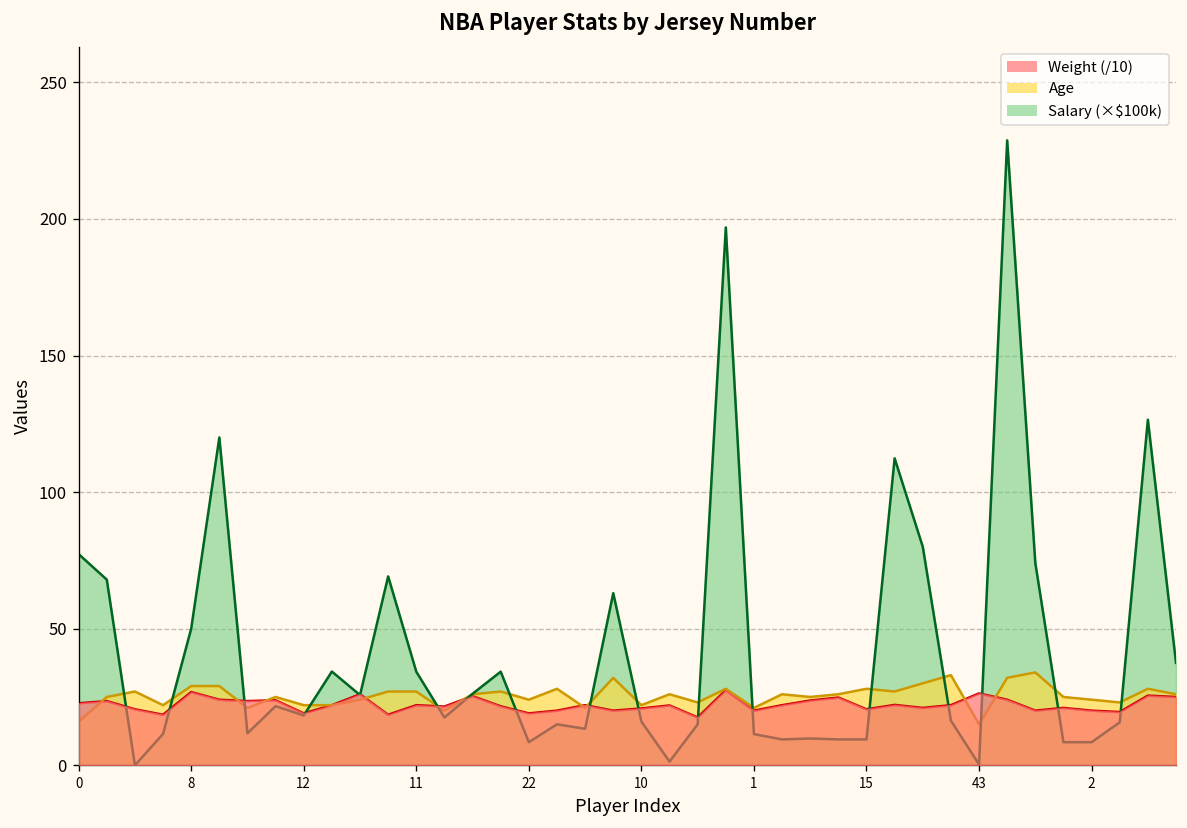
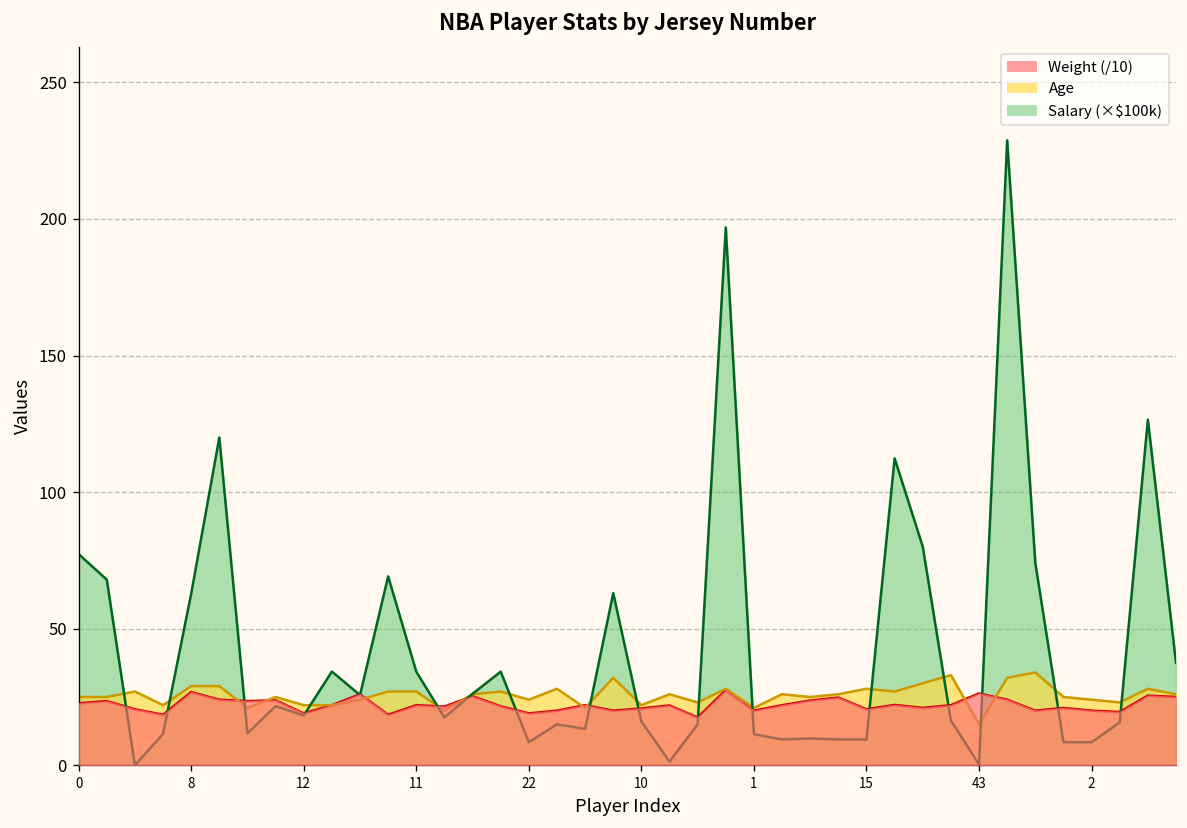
  {
    "Weight (/10)": {
      "0": 23,
      "8": 27,
      "43": 26
    },
    "Age": {
-     "0": 16,
+     "0": 25,
      "8": 29,
      "12": 22,
      "43": 15
    },
    "Salary (×$100k)": {
      "0": 77,
-     "8": 50,
+     "8": 63,
      "43": 0
    }
  }
